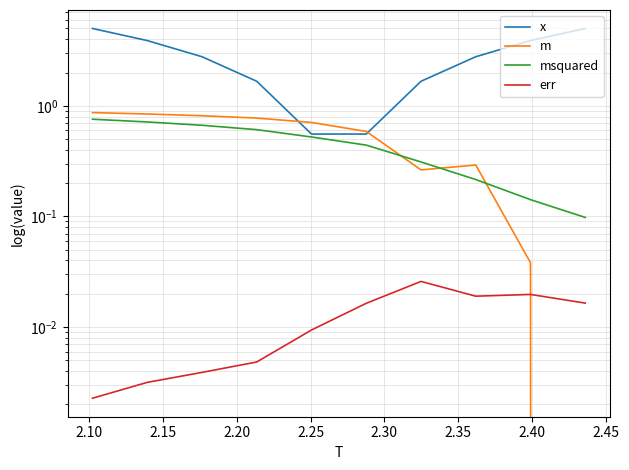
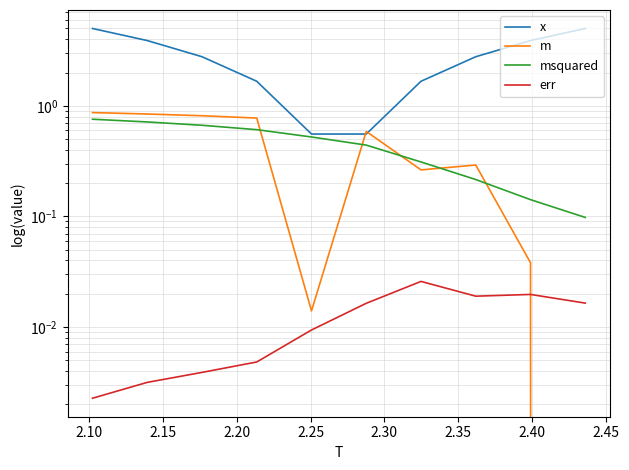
  {
    "x": {
      "2.25": 0.6
    },
    "m": {
-     "2.25": 0.7
+     "2.25": 0.014
    },
    "msquared": {
      "2.25": 0.5
    },
    "err": {
      "2.25": 0.009
    }
  }
